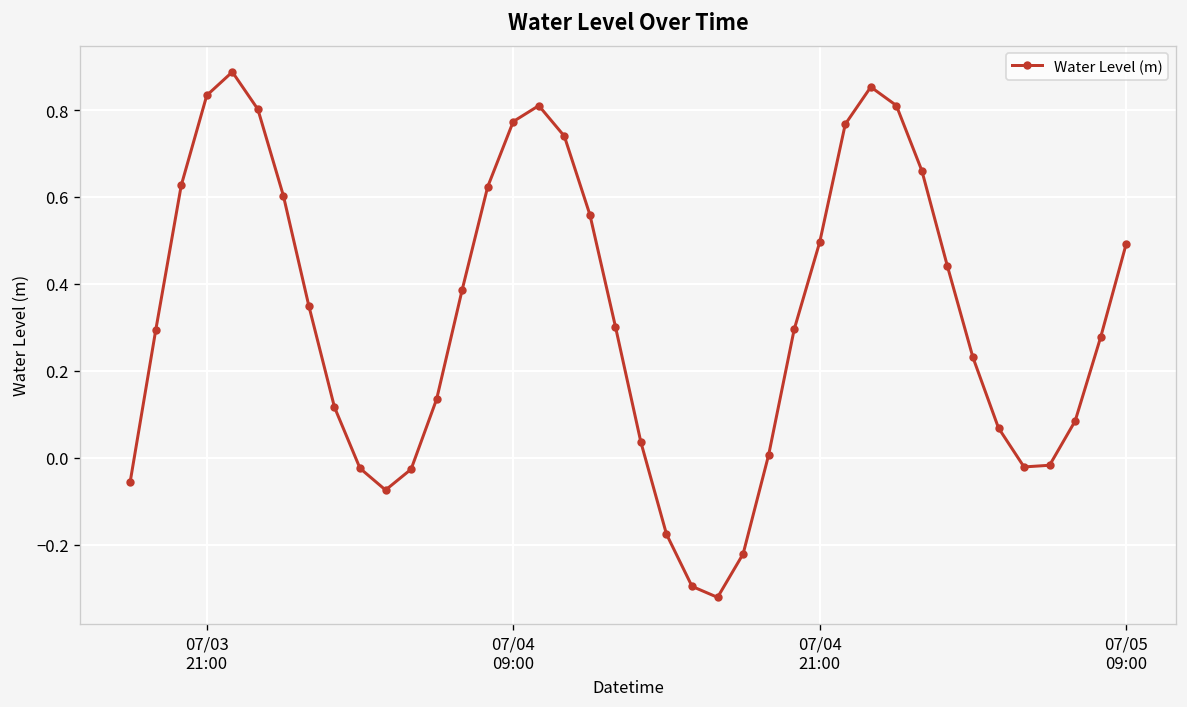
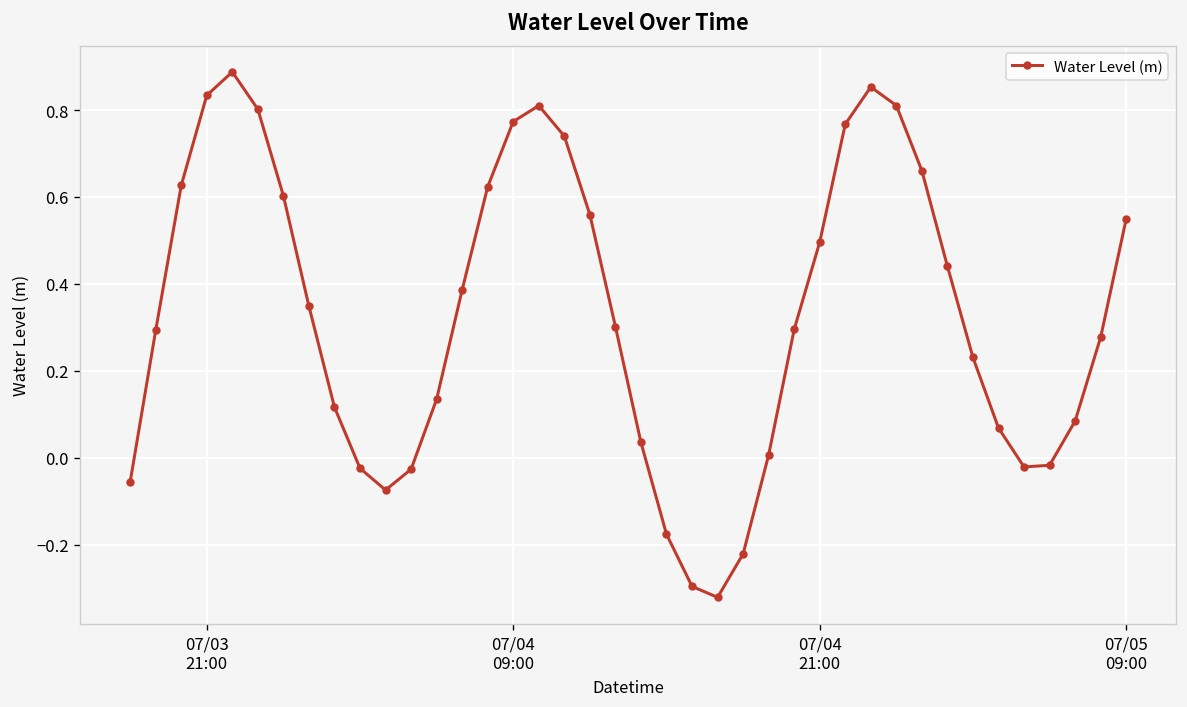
  {
    "07/03 21:00": 0.83,
    "07/04 09:00": 0.77,
    "07/04 21:00": 0.50,
-   "07/05 09:00": 0.49
+   "07/05 09:00": 0.55
  }
